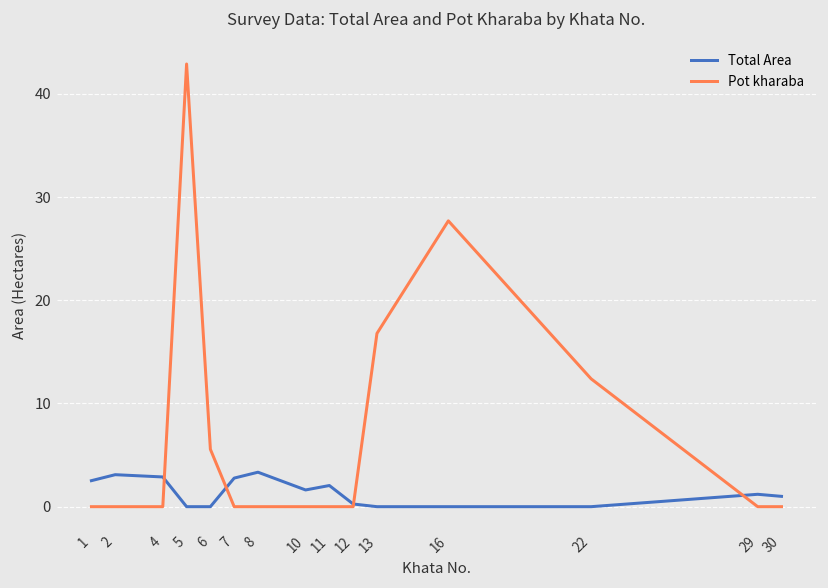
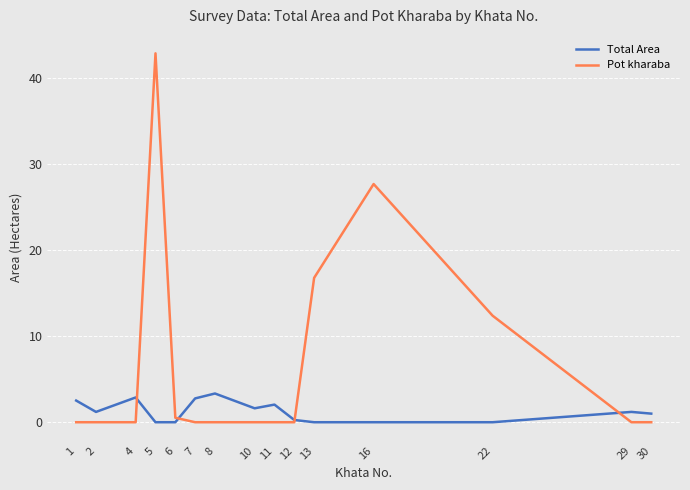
  {
    "Total Area": {
      "1": 3,
-     "2": 3,
+     "2": 1,
      "4": 3,
      "5": 0,
      "6": 0,
      "7": 3,
      "8": 3,
      "10": 2,
      "11": 2,
      "13": 0,
      "16": 0,
      "22": 0,
      "29": 1,
      "30": 1
    },
    "Pot kharaba": {
      "1": 0,
      "2": 0,
      "4": 0,
      "5": 43,
-     "6": 6,
+     "6": 1,
      "7": 0,
      "8": 0,
      "10": 0,
      "11": 0,
      "13": 17,
      "16": 28,
      "22": 12,
      "29": 0,
      "30": 0
    }
  }
